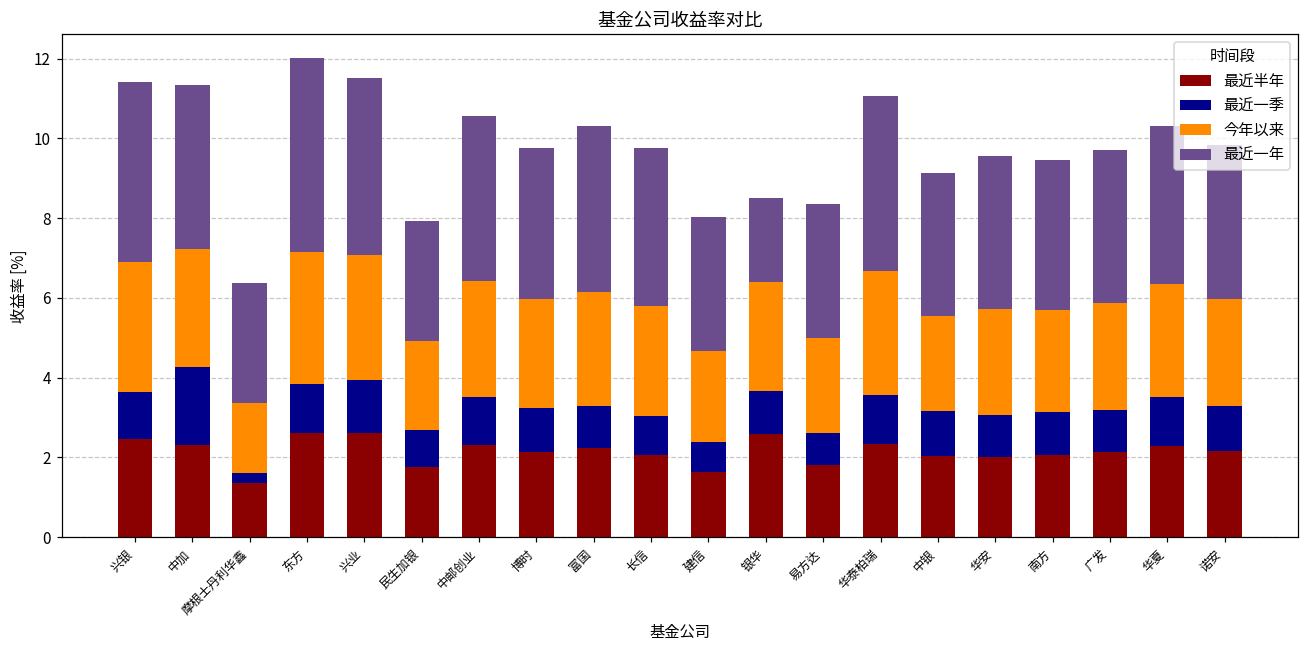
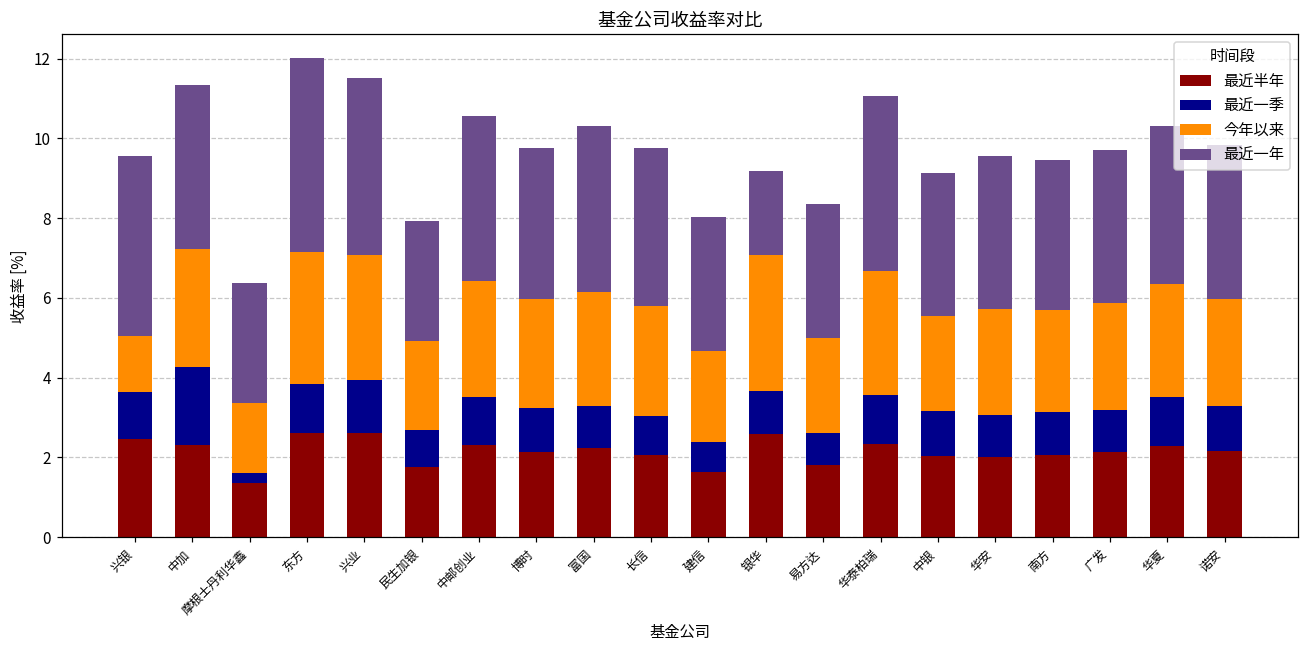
  {
    "最近半年": {
      "兴银": 2.5,
      "中加": 2.3,
      "摩根士丹利华鑫": 1.3,
      "东方": 2.6,
      "兴业": 2.6,
      "民生加银": 1.8,
      "中邮创业": 2.3,
      "博时": 2.1,
      "富国": 2.2,
      "长信": 2.1,
      "建信": 1.6,
      "银华": 2.6,
      "易方达": 1.8,
      "华泰柏瑞": 2.3,
      "中银": 2.0,
      "华安": 2.0,
      "南方": 2.1,
      "广发": 2.1,
      "华夏": 2.3,
      "诺安": 2.1
    },
    "最近一季": {
      "兴银": 1.2,
      "中加": 1.9,
      "摩根士丹利华鑫": 0.3,
      "东方": 1.2,
      "兴业": 1.3,
      "民生加银": 0.9,
      "中邮创业": 1.2,
      "博时": 1.1,
      "富国": 1.1,
      "长信": 1.0,
      "建信": 0.8,
      "银华": 1.1,
      "易方达": 0.8,
      "华泰柏瑞": 1.2,
      "中银": 1.1,
      "华安": 1.0,
      "南方": 1.1,
      "广发": 1.1,
      "华夏": 1.2,
      "诺安": 1.1
    },
    "今年以来": {
-     "兴银": 3.2,
+     "兴银": 1.4,
      "中加": 3.0,
      "摩根士丹利华鑫": 1.8,
      "东方": 3.3,
      "兴业": 3.1,
      "民生加银": 2.2,
      "中邮创业": 2.9,
      "博时": 2.7,
      "富国": 2.9,
      "长信": 2.7,
      "建信": 2.3,
-     "银华": 2.7,
+     "银华": 3.4,
      "易方达": 2.4,
      "华泰柏瑞": 3.1,
      "中银": 2.4,
      "华安": 2.7,
      "南方": 2.6,
      "广发": 2.7,
      "华夏": 2.8,
      "诺安": 2.7
    },
    "最近一年": {
      "兴银": 4.5,
      "中加": 4.1,
      "摩根士丹利华鑫": 3.0,
      "东方": 4.9,
      "兴业": 4.4,
      "民生加银": 3.0,
      "中邮创业": 4.2,
      "博时": 3.8,
      "富国": 4.2,
      "长信": 4.0,
      "建信": 3.4,
      "银华": 2.1,
      "易方达": 3.4,
      "华泰柏瑞": 4.4,
      "中银": 3.6,
      "华安": 3.8,
      "南方": 3.8,
      "广发": 3.8,
      "华夏": 4.0
    }
  }
